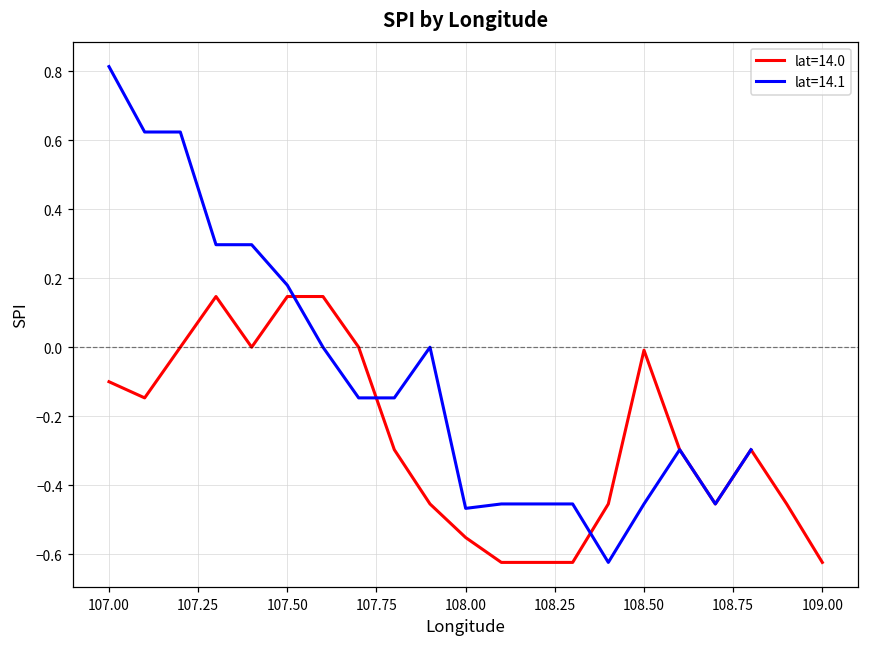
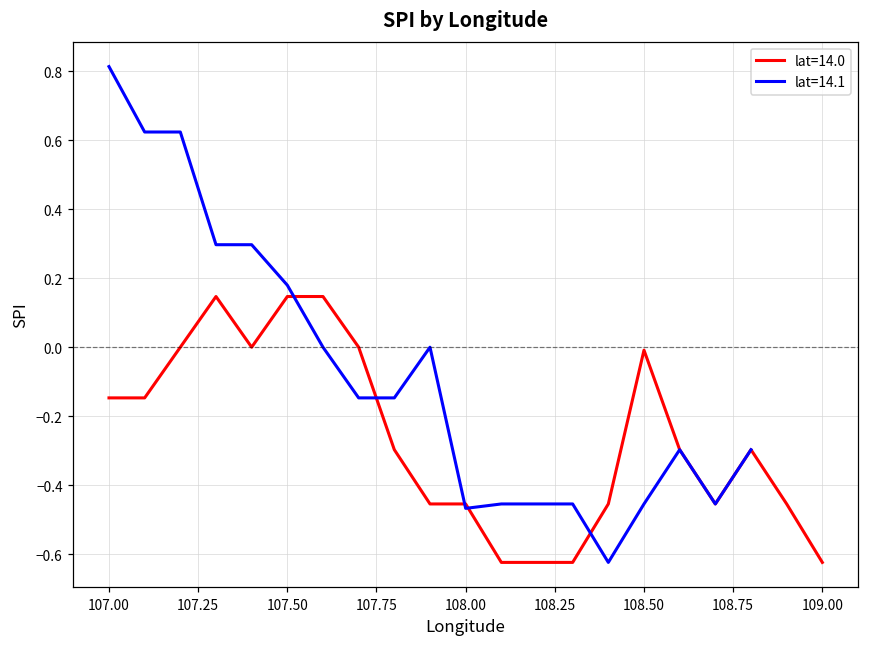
  {
    "lat=14.0": {
-     "107.00": -0.10,
+     "107.00": -0.15,
      "107.50": 0.15,
-     "108.00": -0.55,
+     "108.00": -0.45,
      "108.50": -0.01,
      "109.00": -0.62
    },
    "lat=14.1": {
      "107.00": 0.81,
      "107.50": 0.18,
      "108.00": -0.47,
      "108.50": -0.45
    }
  }
